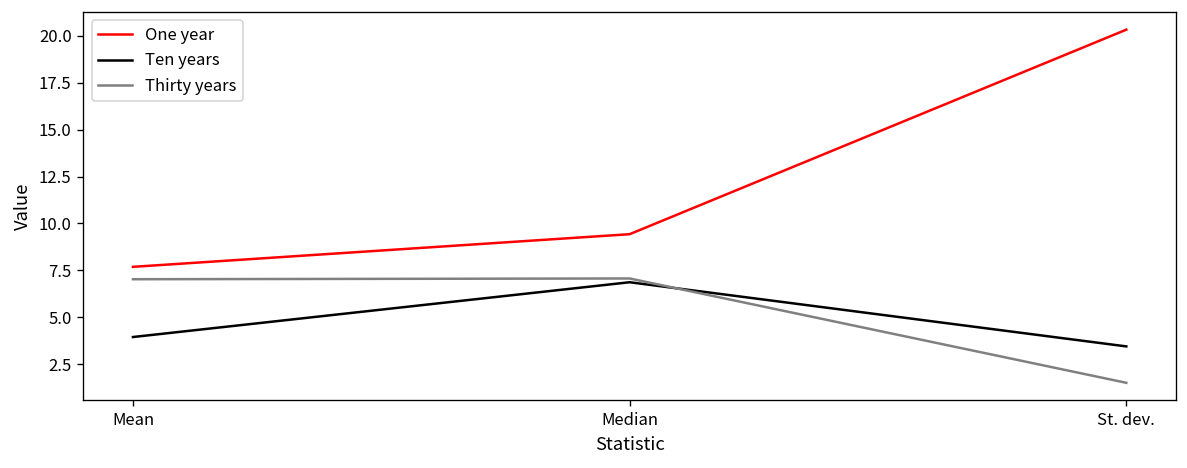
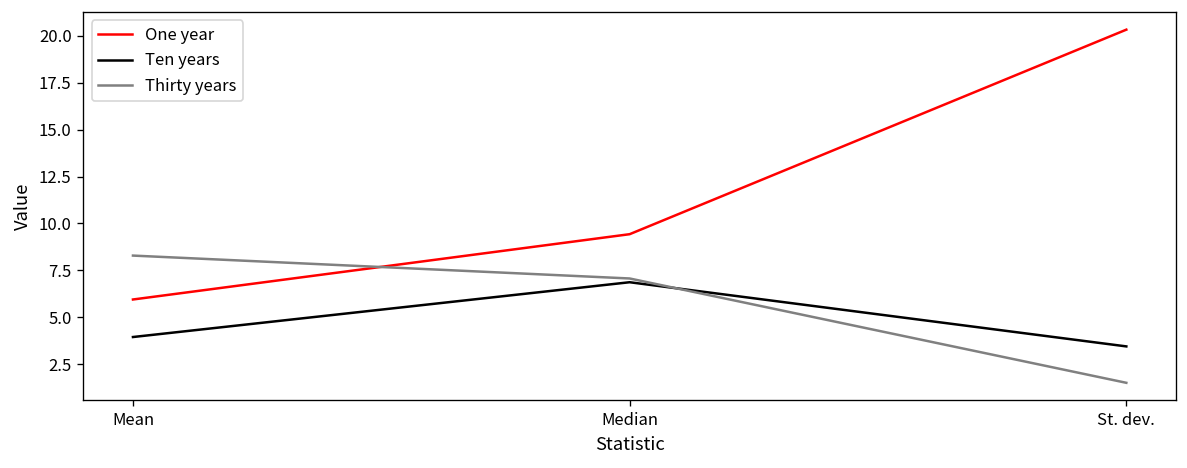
  {
    "One year": {
-     "Mean": 7.7,
+     "Mean": 6.0,
      "Median": 9.4,
      "St. dev.": 20.3
    },
    "Ten years": {
      "Mean": 4.0,
      "Median": 6.9,
      "St. dev.": 3.5
    },
    "Thirty years": {
-     "Mean": 7.0,
+     "Mean": 8.3,
      "Median": 7.1,
      "St. dev.": 1.5
    }
  }
